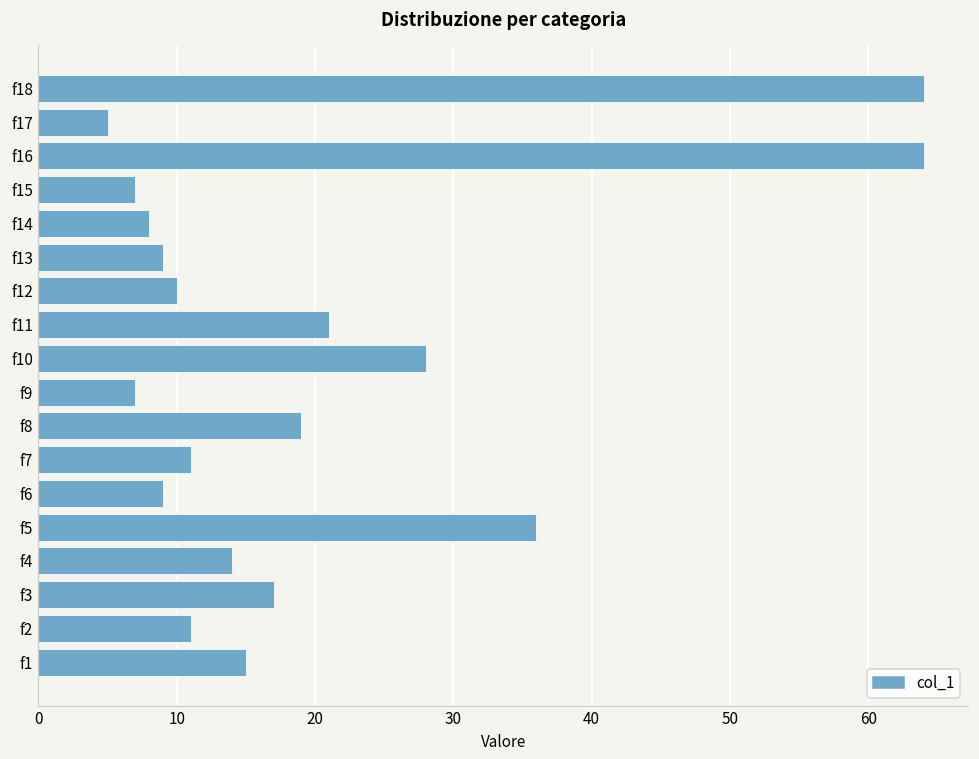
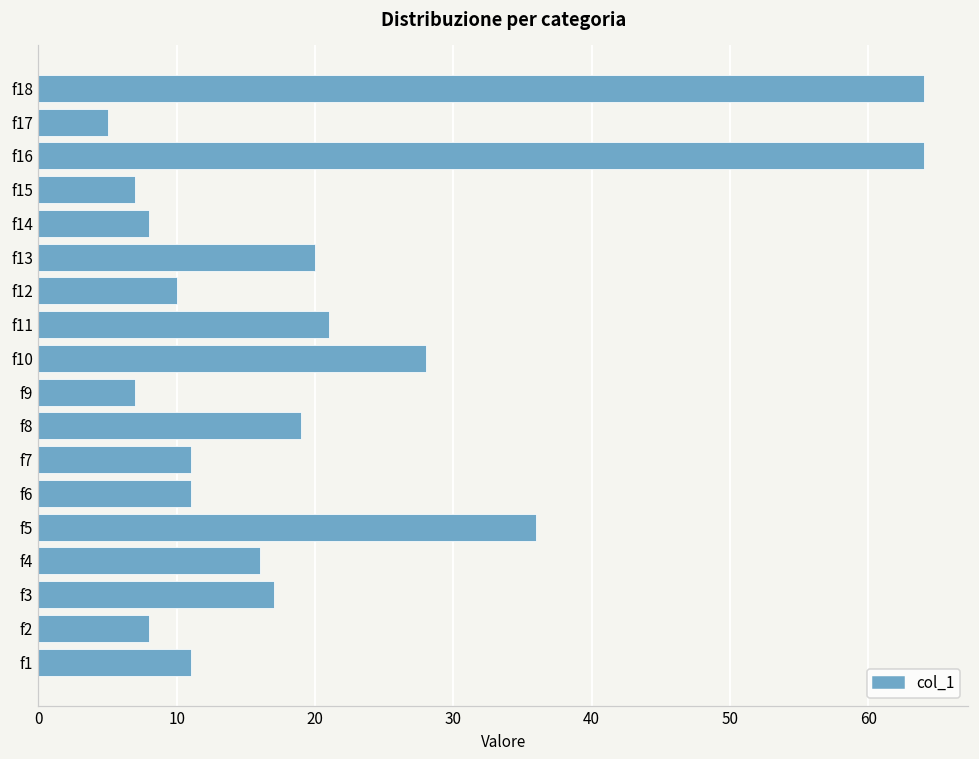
  {
    "f18": 64,
    "f17": 5,
    "f16": 64,
    "f15": 7,
    "f14": 8,
-   "f13": 9,
+   "f13": 20,
    "f12": 10,
    "f11": 21,
    "f10": 28,
    "f9": 7,
    "f8": 19,
    "f7": 11,
-   "f6": 9,
+   "f6": 11,
    "f5": 36,
-   "f4": 14,
+   "f4": 16,
    "f3": 17,
-   "f2": 11,
-   "f1": 15
+   "f2": 8,
+   "f1": 11
  }
